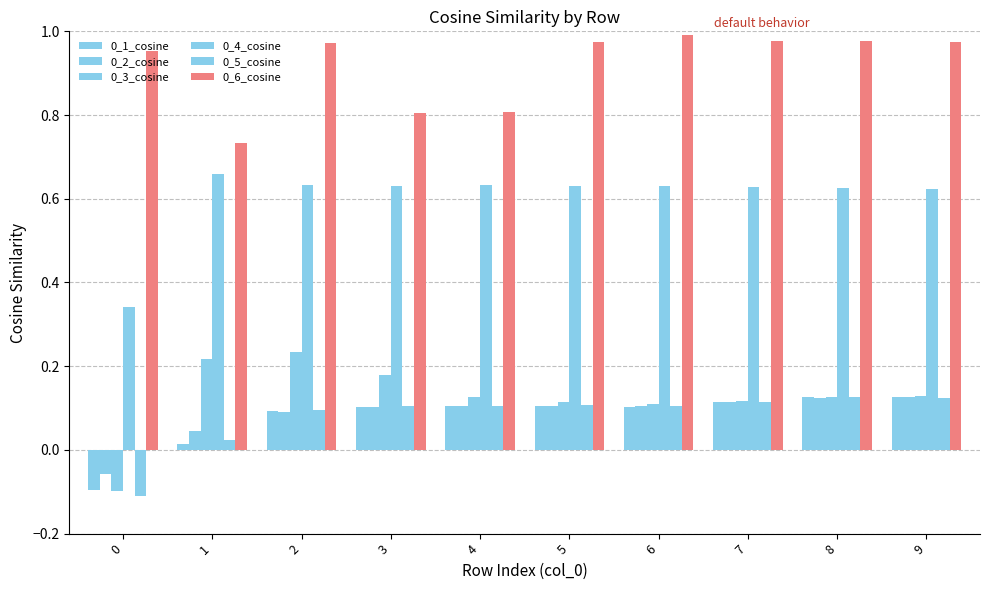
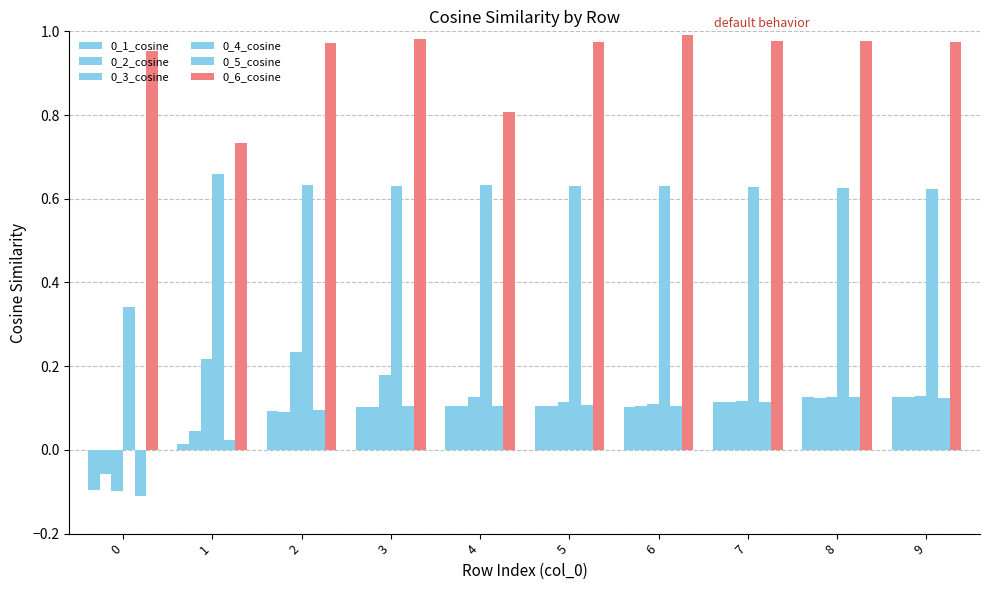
  {
    "0_6_cosine": {
      "0": 0.95,
      "1": 0.73,
      "2": 0.97,
-     "3": 0.80,
+     "3": 0.98,
      "4": 0.81,
      "5": 0.97,
      "6": 0.99,
      "7": 0.98,
      "8": 0.98,
      "9": 0.98
    }
  }
